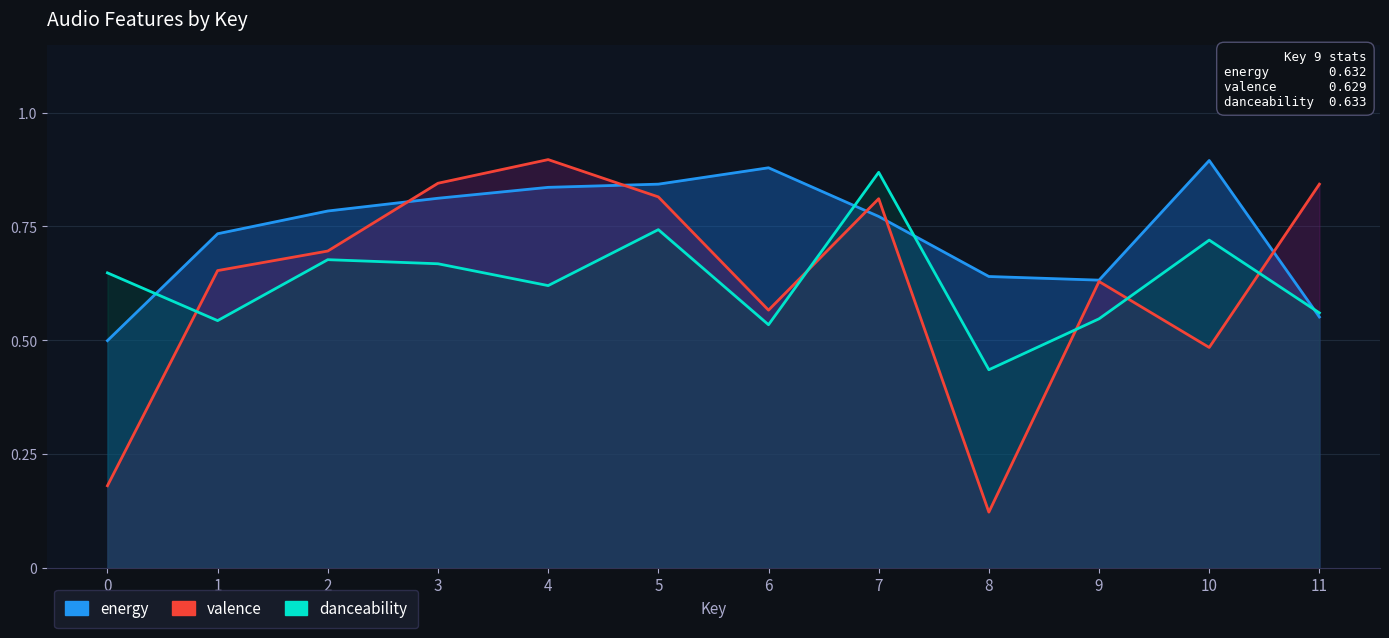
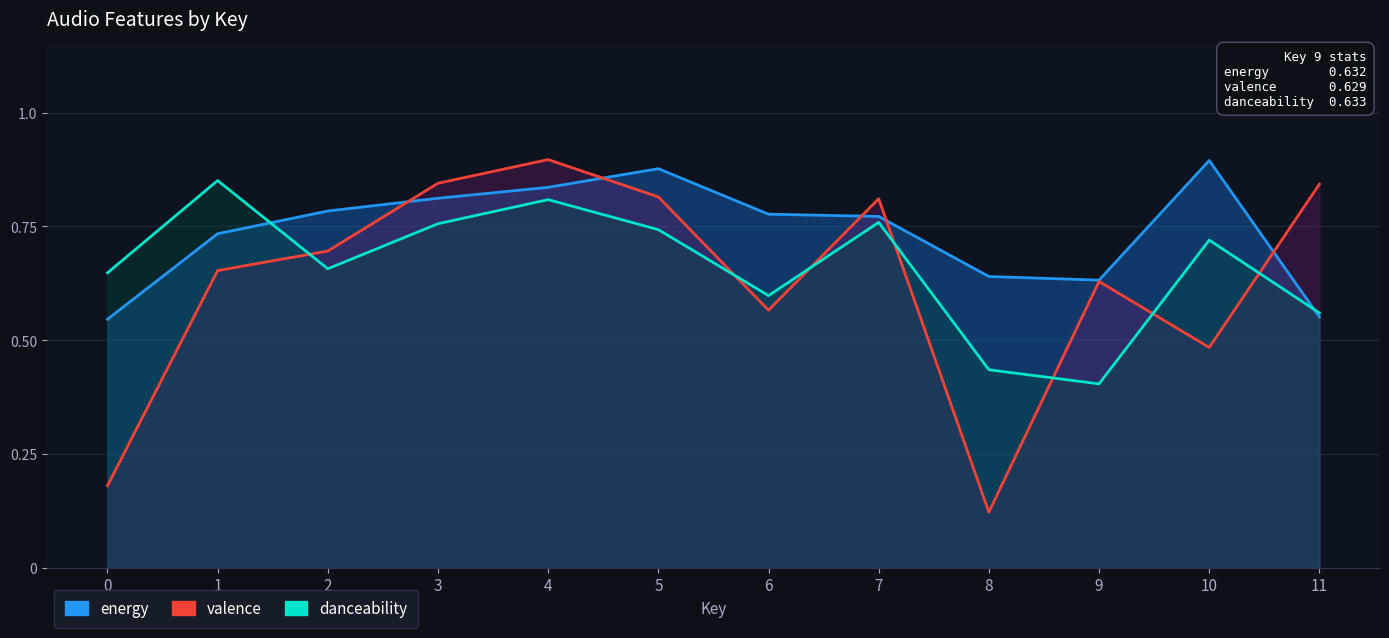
  {
    "energy": {
-     "0": 0.50,
+     "0": 0.55,
      "1": 0.73,
      "2": 0.78,
      "3": 0.81,
      "4": 0.84,
-     "5": 0.84,
-     "6": 0.88,
+     "5": 0.88,
+     "6": 0.78,
      "7": 0.77,
      "8": 0.64,
      "10": 0.90,
      "11": 0.55
    },
    "valence": {
      "0": 0.18,
      "1": 0.65,
      "2": 0.70,
      "3": 0.85,
      "4": 0.90,
      "5": 0.82,
      "6": 0.57,
      "7": 0.81,
      "8": 0.12,
      "10": 0.48,
      "11": 0.84
    },
    "danceability": {
      "0": 0.65,
-     "1": 0.54,
-     "2": 0.68,
-     "3": 0.67,
-     "4": 0.62,
+     "1": 0.85,
+     "2": 0.66,
+     "3": 0.76,
+     "4": 0.81,
      "5": 0.74,
-     "6": 0.53,
-     "7": 0.87,
+     "6": 0.60,
+     "7": 0.76,
      "8": 0.44,
-     "9": 0.55,
+     "9": 0.40,
      "10": 0.72,
      "11": 0.56
    }
  }
